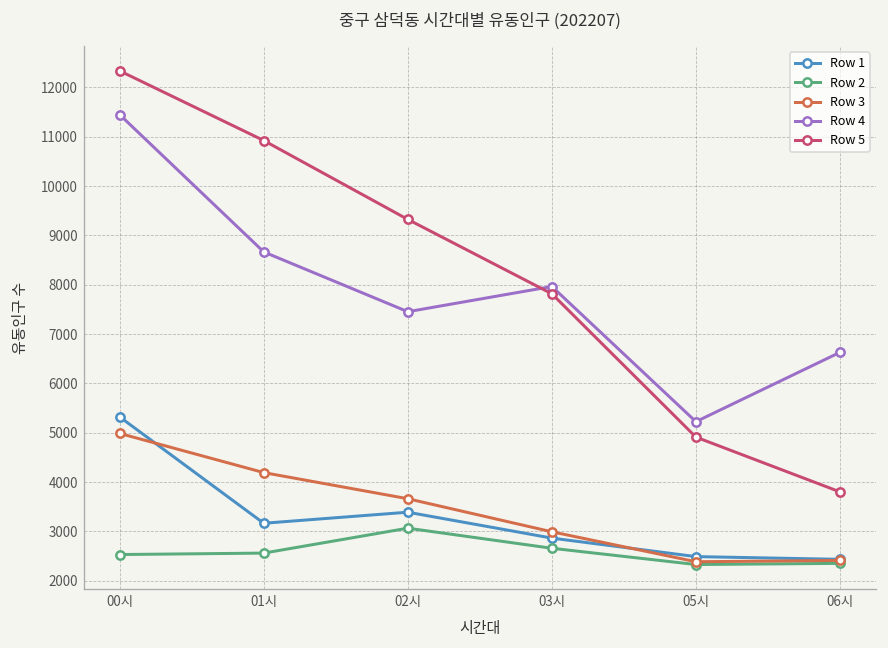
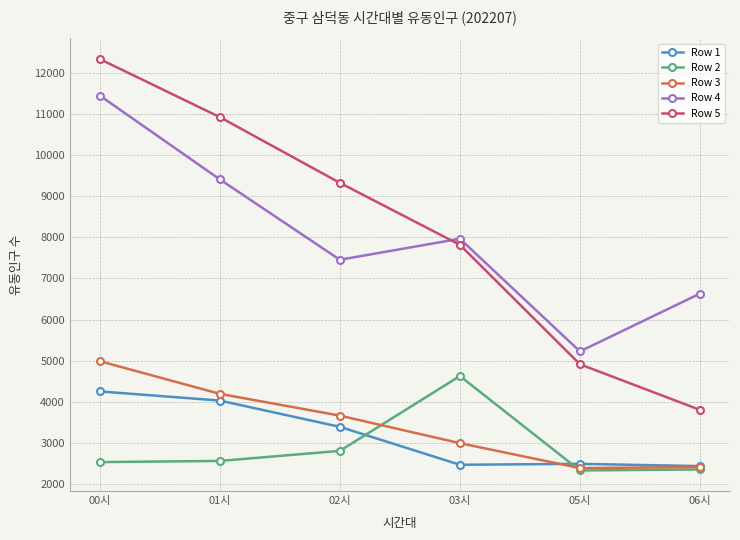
  {
    "Row 1": {
-     "00시": 5300,
-     "01시": 3200,
+     "00시": 4300,
+     "01시": 4000,
      "02시": 3400,
-     "03시": 2900,
+     "03시": 2500,
      "05시": 2500
    },
    "Row 2": {
      "00시": 2500,
      "01시": 2600,
-     "02시": 3100,
-     "03시": 2700
+     "02시": 2800,
+     "03시": 4600
    },
    "Row 4": {
      "00시": 11400,
-     "01시": 8700,
+     "01시": 9400,
      "02시": 7500,
      "03시": 8000,
      "05시": 5200,
      "06시": 6600
    }
  }
